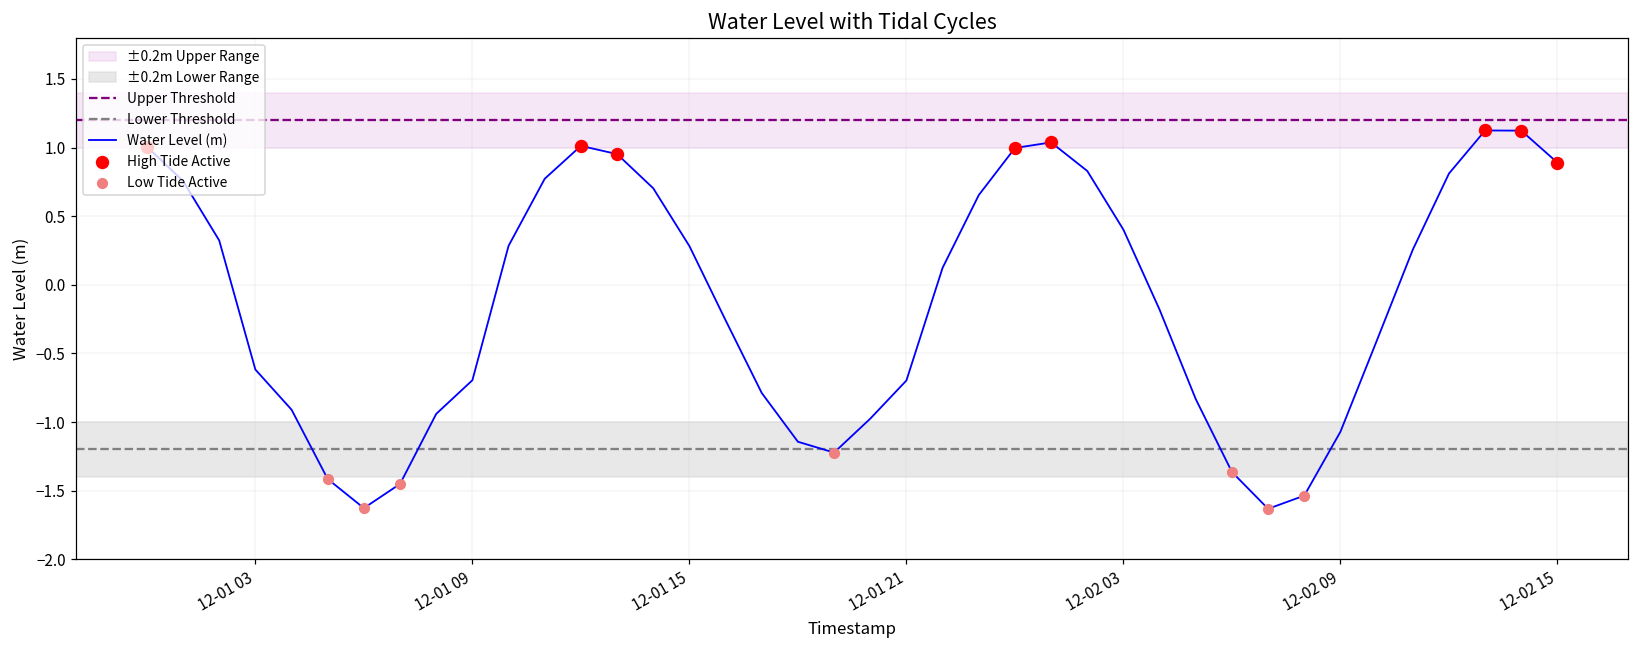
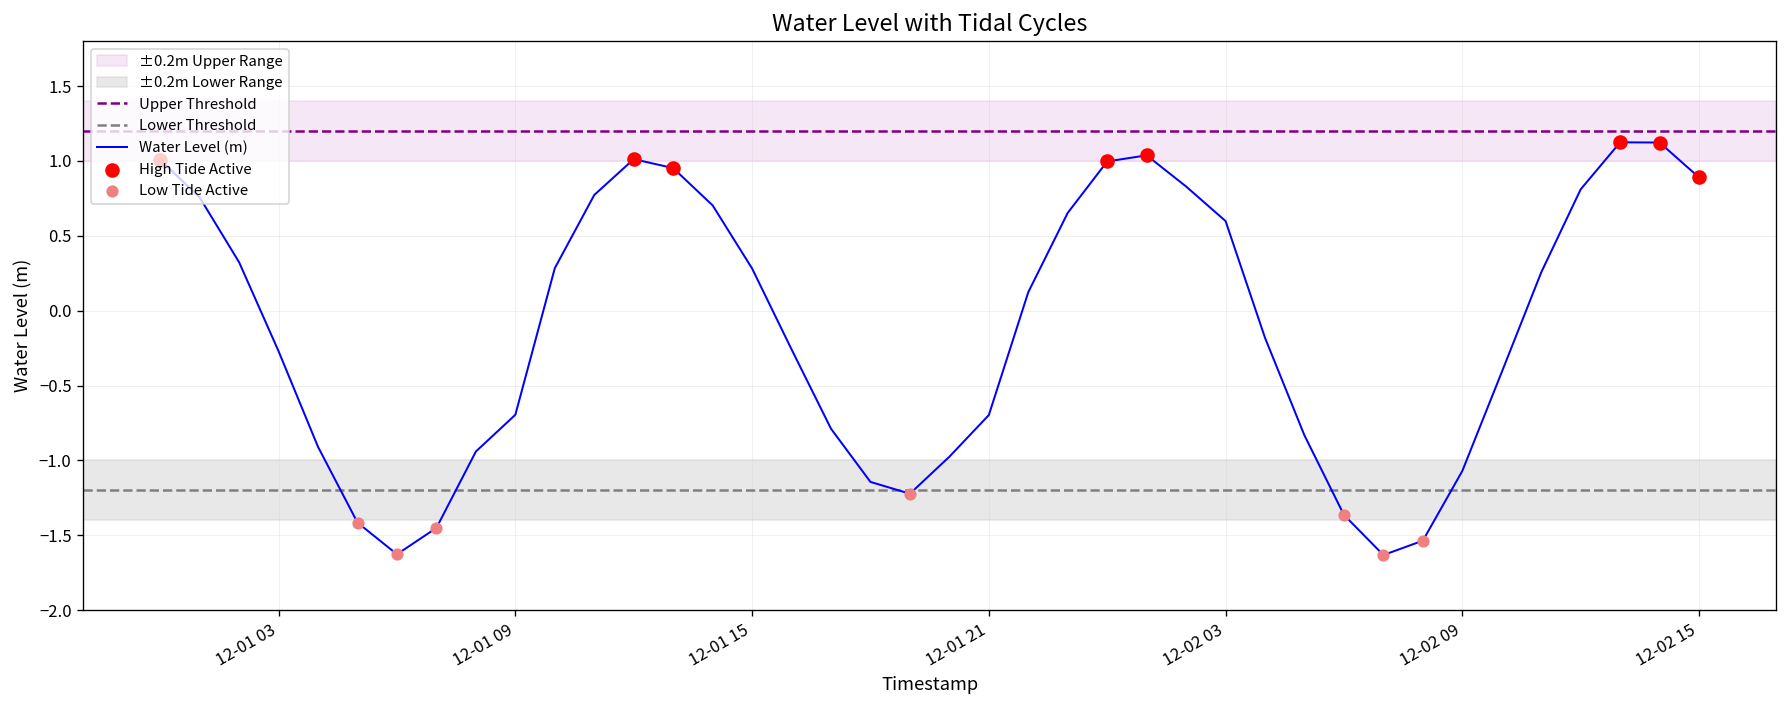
  {
    "Water Level (m)": {
-     "12-01 03": -0.62,
+     "12-01 03": -0.27,
      "12-01 09": -0.70,
      "12-01 15": 0.28,
      "12-01 21": -0.70,
-     "12-02 03": 0.40,
+     "12-02 03": 0.60,
      "12-02 09": -1.07
    }
  }
